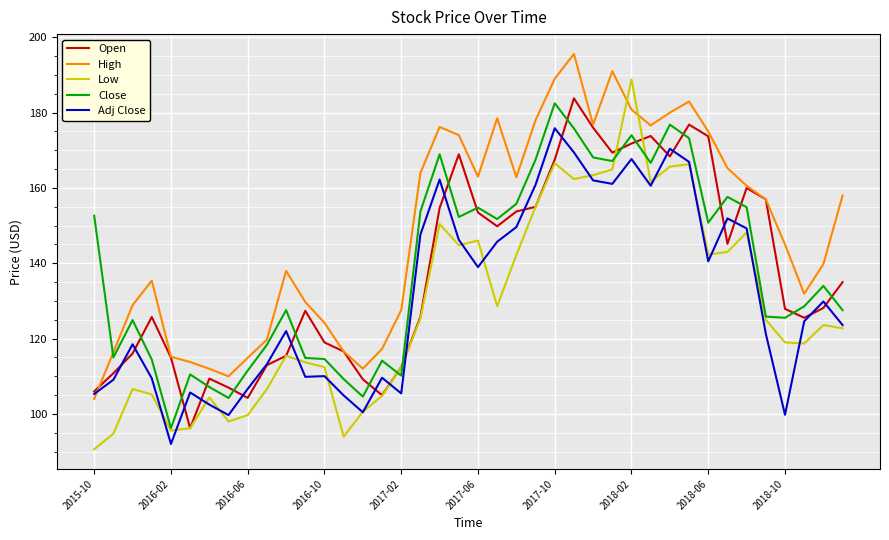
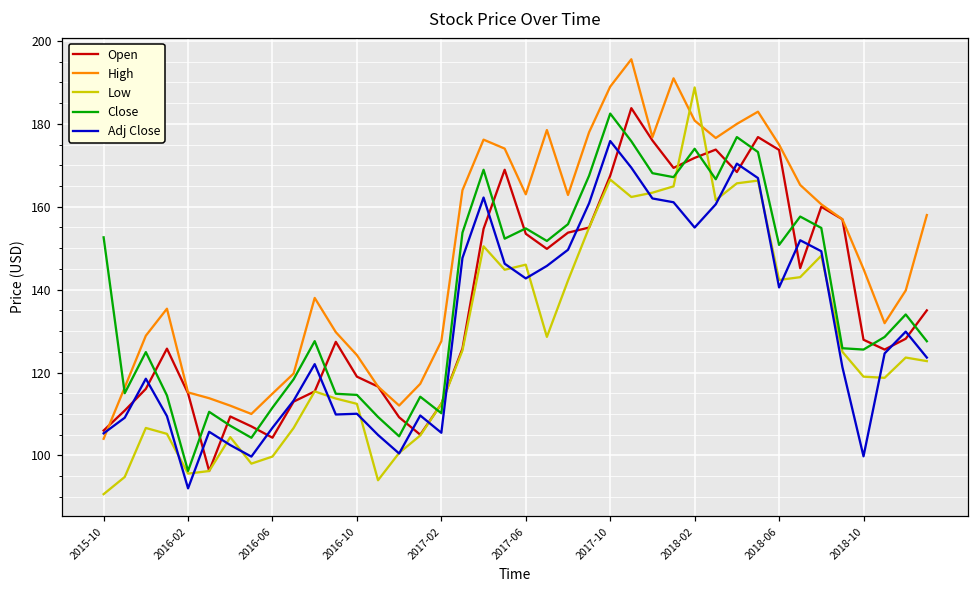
  {
    "Open": {
      "2015-10": 106,
      "2016-06": 104,
      "2016-10": 119,
      "2017-06": 153,
      "2017-10": 168,
      "2018-02": 172,
      "2018-06": 174,
      "2018-10": 128
    },
    "High": {
      "2015-10": 104,
      "2016-06": 115,
      "2016-10": 124,
      "2017-02": 128,
      "2017-06": 163,
      "2017-10": 189,
      "2018-02": 181,
      "2018-06": 175,
      "2018-10": 145
    },
    "Low": {
      "2015-10": 91,
      "2016-06": 100,
      "2016-10": 112,
      "2017-06": 146,
      "2017-10": 167,
      "2018-02": 189,
      "2018-06": 142,
      "2018-10": 119
    },
    "Close": {
      "2015-10": 153,
      "2016-06": 112,
      "2016-10": 115,
      "2017-02": 110,
      "2017-06": 155,
      "2017-10": 182,
      "2018-02": 174,
      "2018-06": 151,
      "2018-10": 126
    },
    "Adj Close": {
      "2015-10": 105,
      "2016-02": 92,
      "2016-06": 107,
      "2016-10": 110,
      "2017-02": 105,
-     "2017-06": 139,
+     "2017-06": 143,
      "2017-10": 176,
-     "2018-02": 168,
+     "2018-02": 155,
      "2018-06": 141,
      "2018-10": 100
    }
  }
